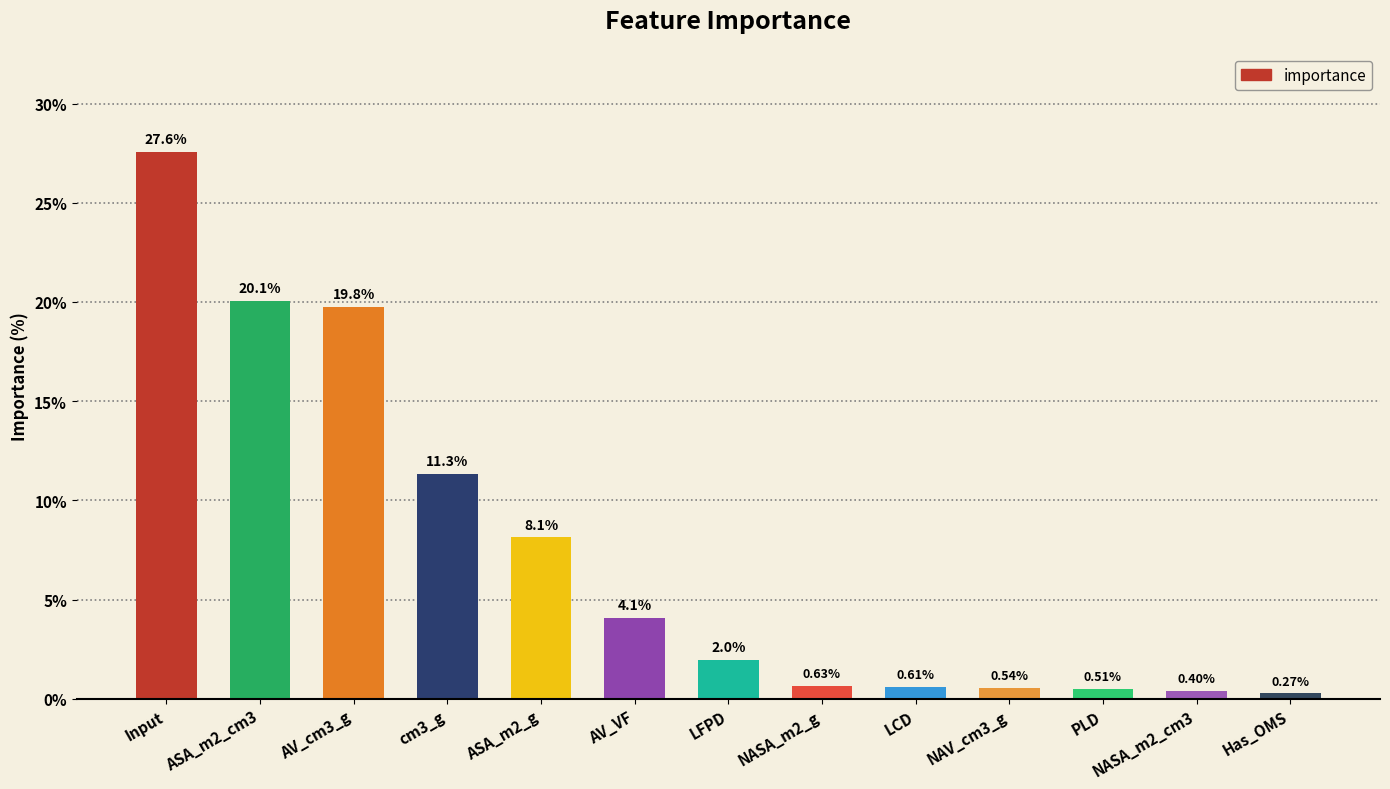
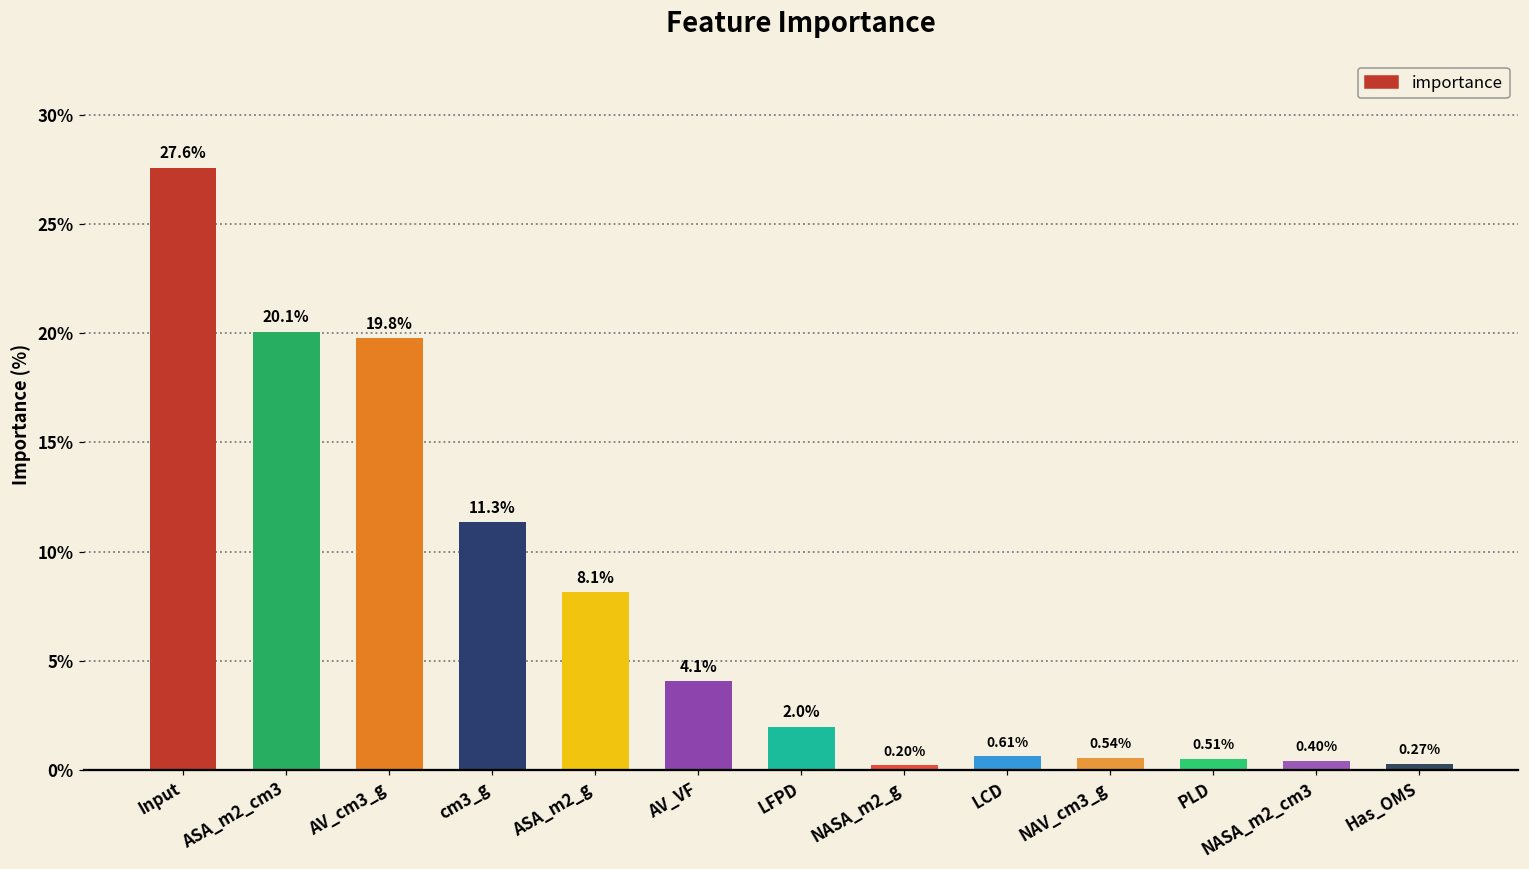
  {
    "Input": "27.6%",
    "ASA_m2_cm3": "20.1%",
    "AV_cm3_g": "19.8%",
    "cm3_g": "11.3%",
    "ASA_m2_g": "8.1%",
    "AV_VF": "4.1%",
    "LFPD": "2.0%",
-   "NASA_m2_g": "0.63%",
+   "NASA_m2_g": "0.20%",
    "LCD": "0.61%",
    "NAV_cm3_g": "0.54%",
    "PLD": "0.51%",
    "NASA_m2_cm3": "0.40%",
    "Has_OMS": "0.27%"
  }
